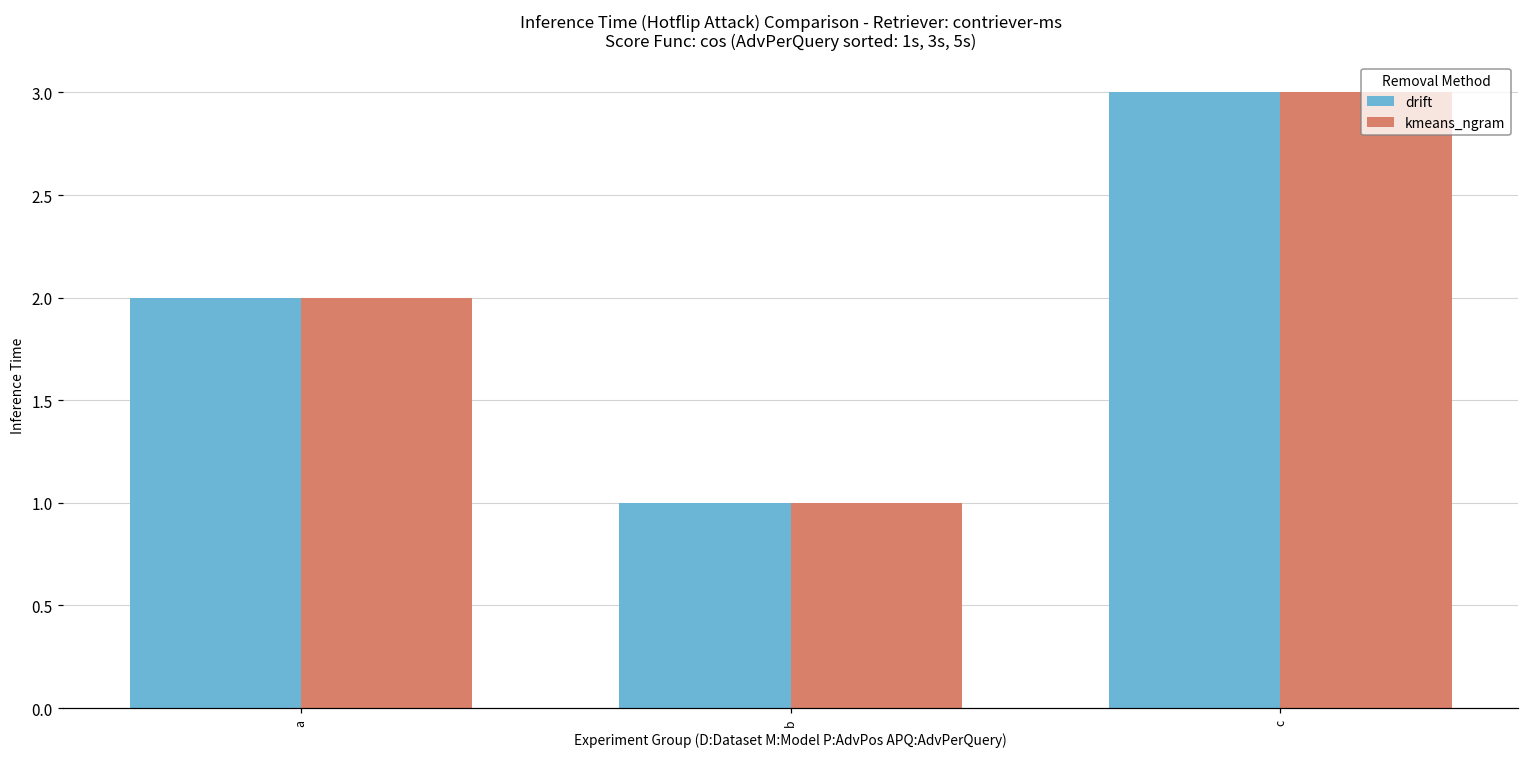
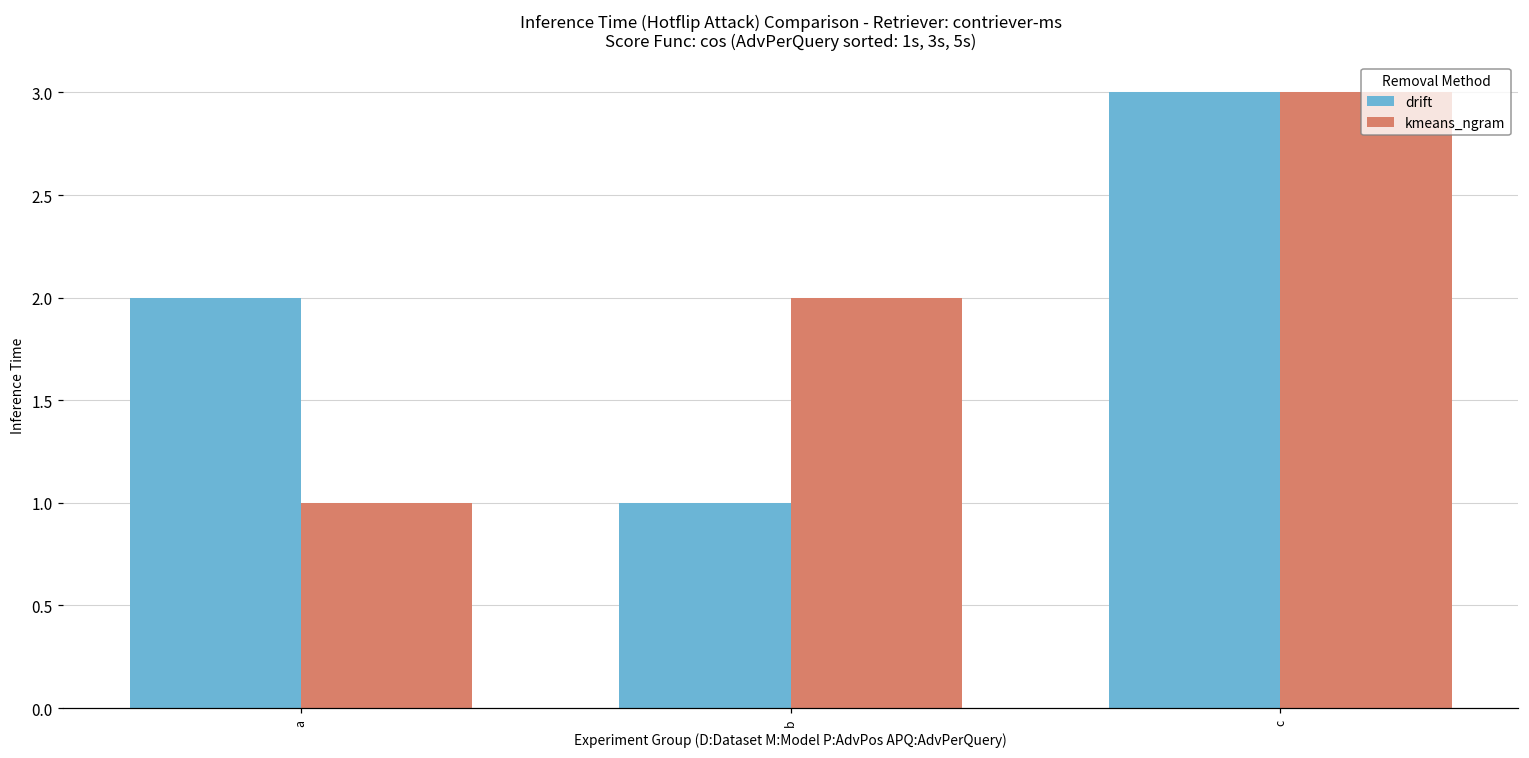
  {
    "drift": {
      "a": 2,
      "b": 1,
      "c": 3
    },
    "kmeans_ngram": {
-     "a": 2,
-     "b": 1
+     "a": 1,
+     "b": 2
    }
  }
